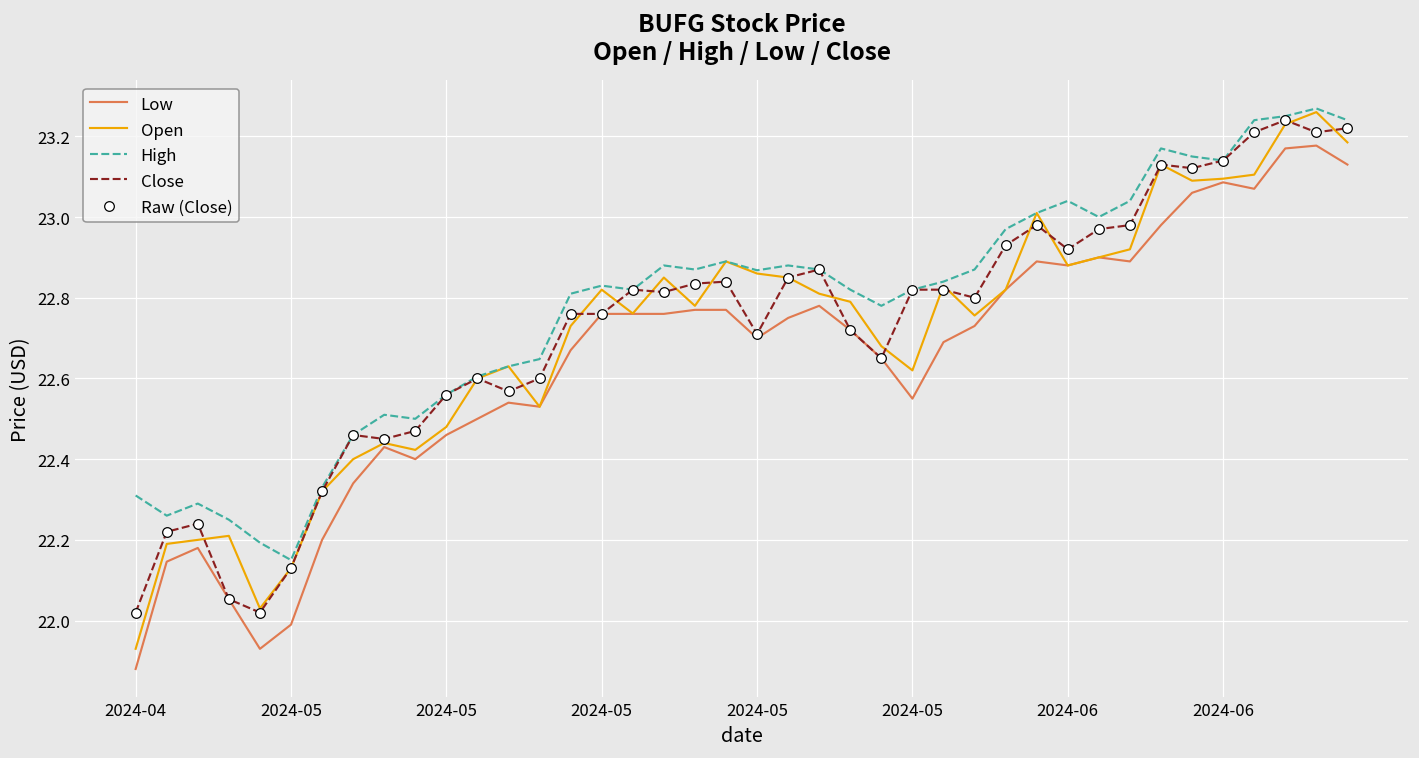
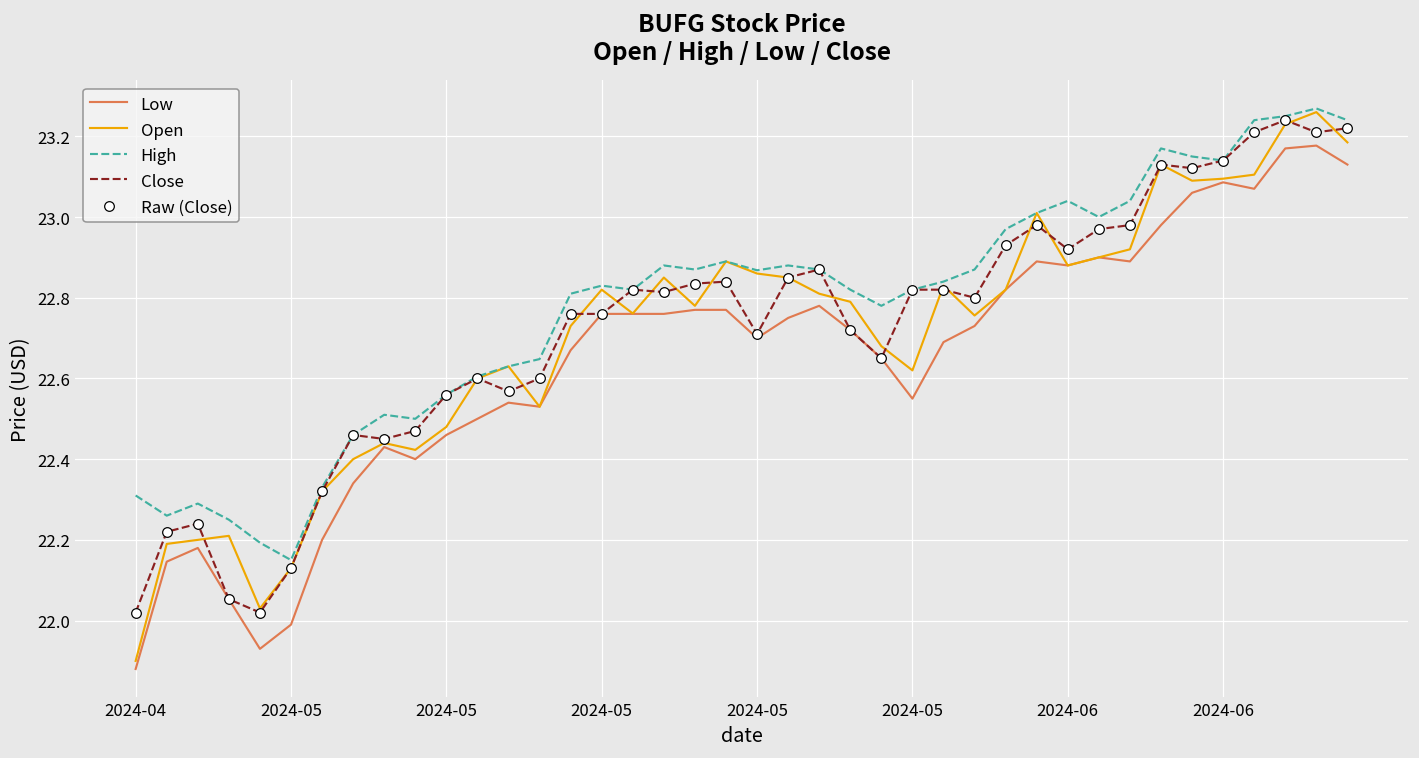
  {
    "Low": {
      "2024-04": 21.88
    },
    "Open": {
-     "2024-04": 21.93
+     "2024-04": 21.90
    },
    "High": {
      "2024-04": 22.31
    },
    "Raw (Close)": {
      "2024-04": 22.02
    }
  }
